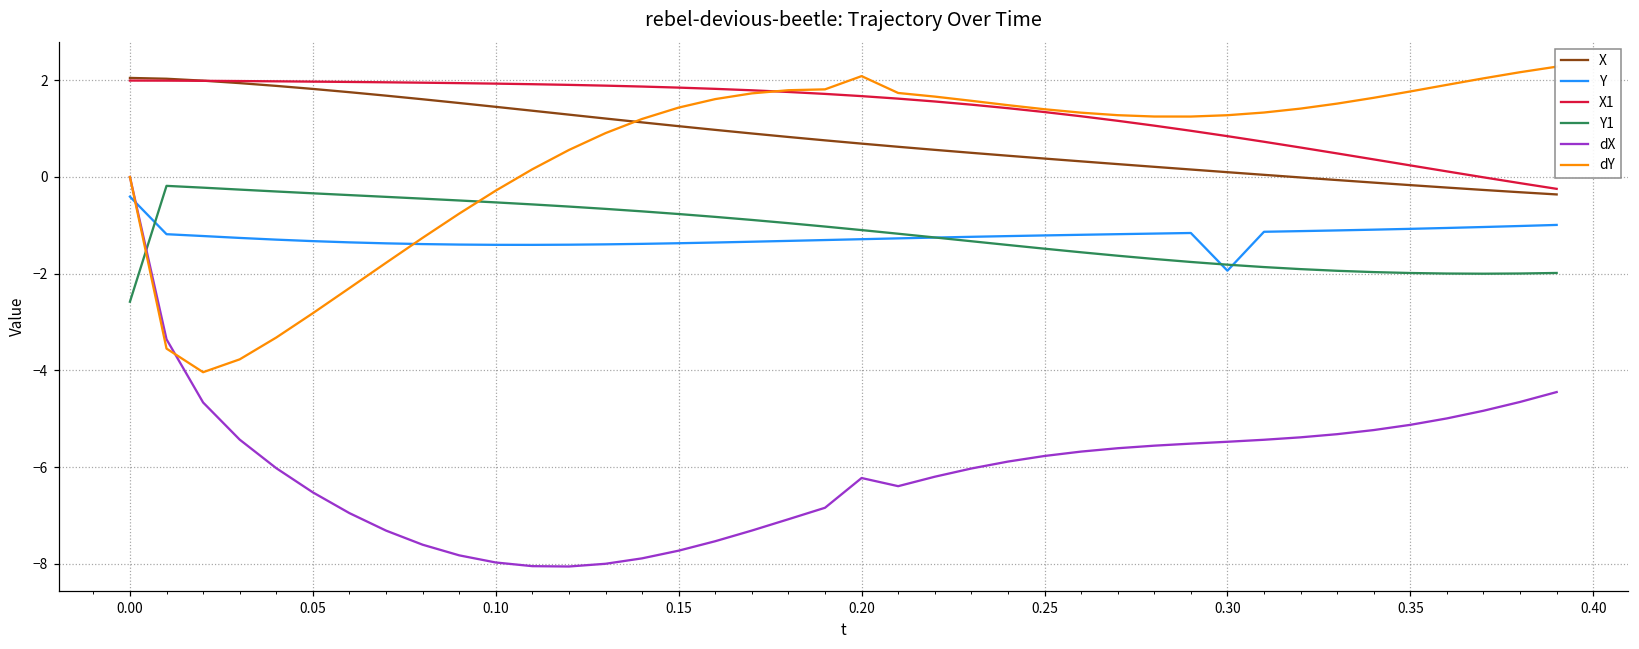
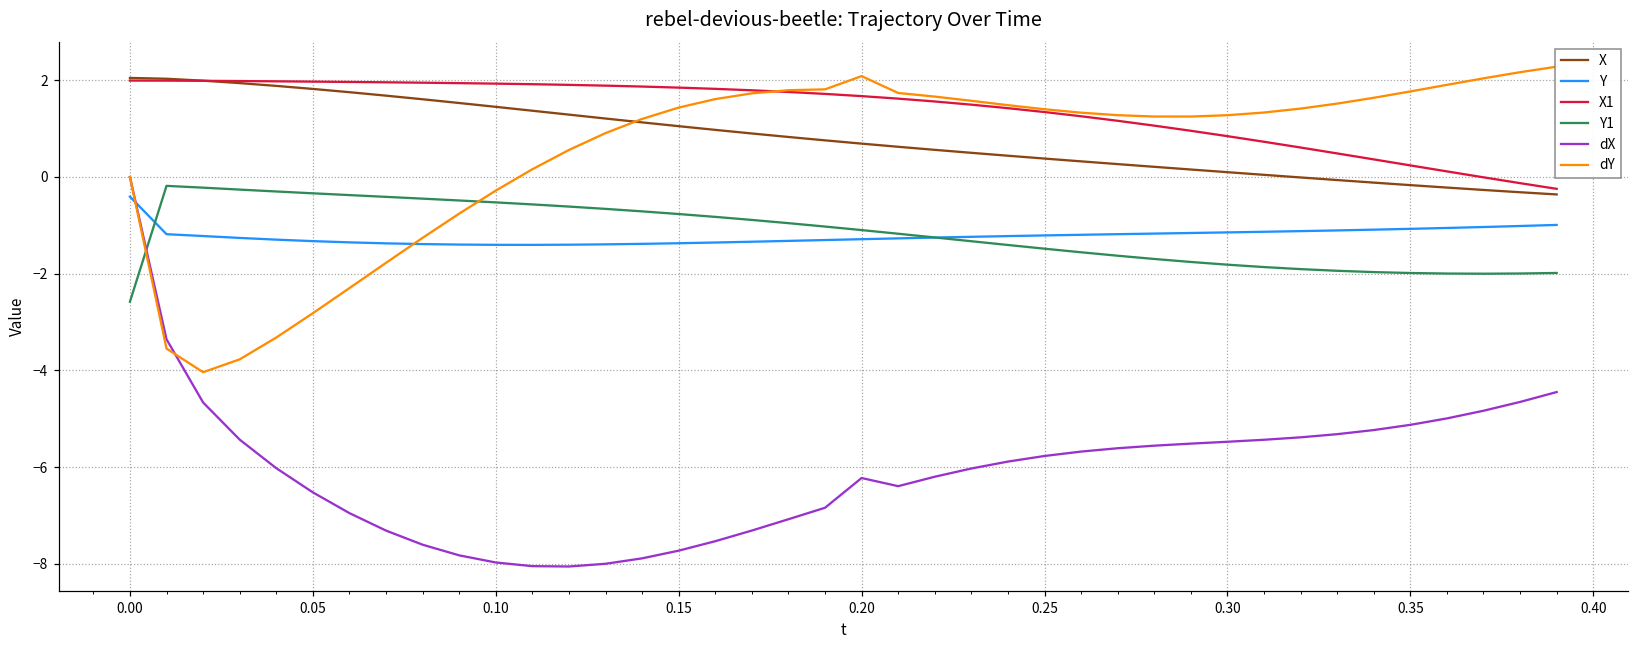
  {
    "X": {
      "0.05": 1.8,
      "0.10": 1.4,
      "0.15": 1.1,
      "0.20": 0.7,
      "0.25": 0.4,
      "0.30": 0.1,
      "0.35": -0.2
    },
    "Y": {
      "0.00": -0.4,
      "0.05": -1.3,
      "0.10": -1.4,
      "0.15": -1.4,
      "0.20": -1.3,
      "0.25": -1.2,
-     "0.30": -1.9,
+     "0.30": -1.1,
      "0.35": -1.1
    },
    "X1": {
      "0.05": 2.0,
      "0.10": 1.9,
      "0.15": 1.8,
      "0.20": 1.7,
      "0.25": 1.3,
      "0.30": 0.8,
      "0.35": 0.2
    },
    "Y1": {
      "0.00": -2.6,
      "0.05": -0.3,
      "0.10": -0.5,
      "0.15": -0.8,
      "0.20": -1.1,
      "0.25": -1.5,
      "0.30": -1.8,
      "0.35": -2.0
    },
    "dX": {
      "0.05": -6.5,
      "0.10": -8.0,
      "0.15": -7.7,
      "0.20": -6.2,
      "0.25": -5.8,
      "0.30": -5.5,
      "0.35": -5.1
    },
    "dY": {
      "0.05": -2.8,
      "0.10": -0.3,
      "0.15": 1.4,
      "0.20": 2.1,
      "0.25": 1.4,
      "0.30": 1.3,
      "0.35": 1.8
    }
  }
